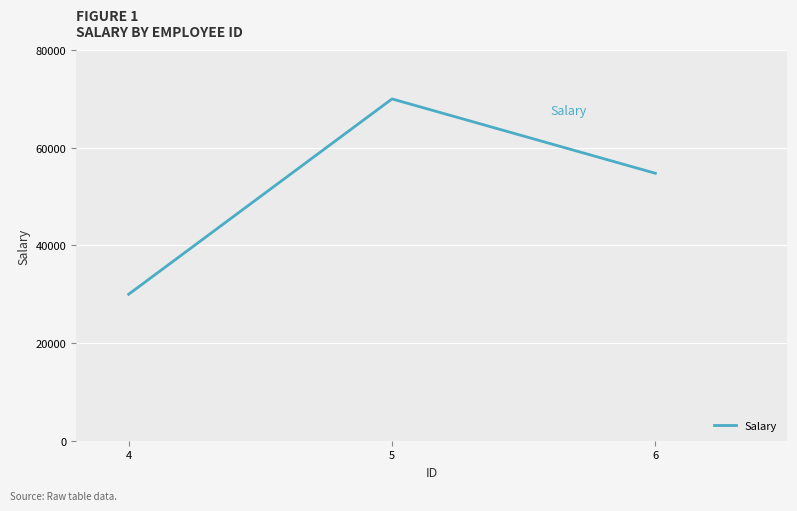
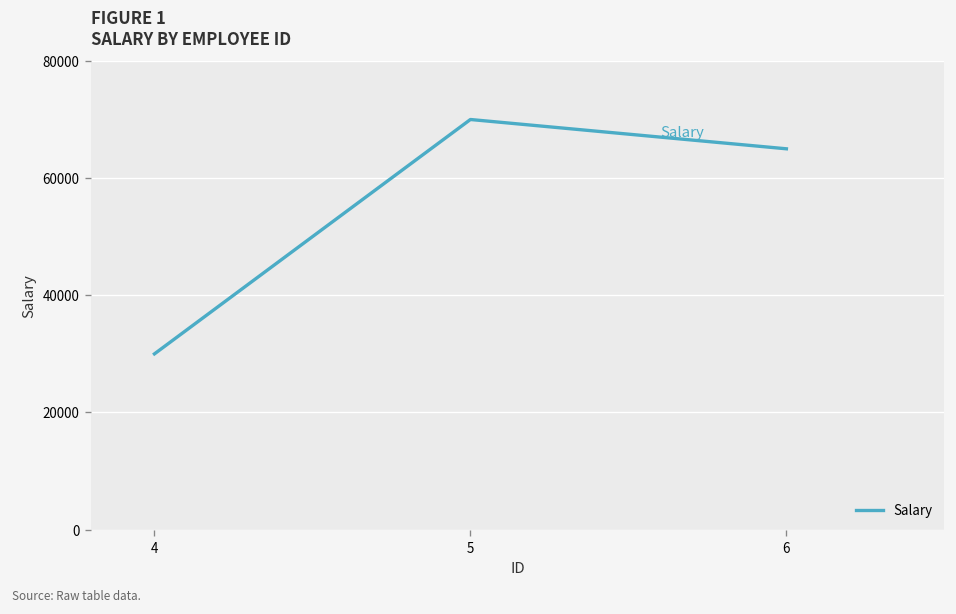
  {
    "4": 30000,
    "5": 70000,
-   "6": 55000
+   "6": 65000
  }
